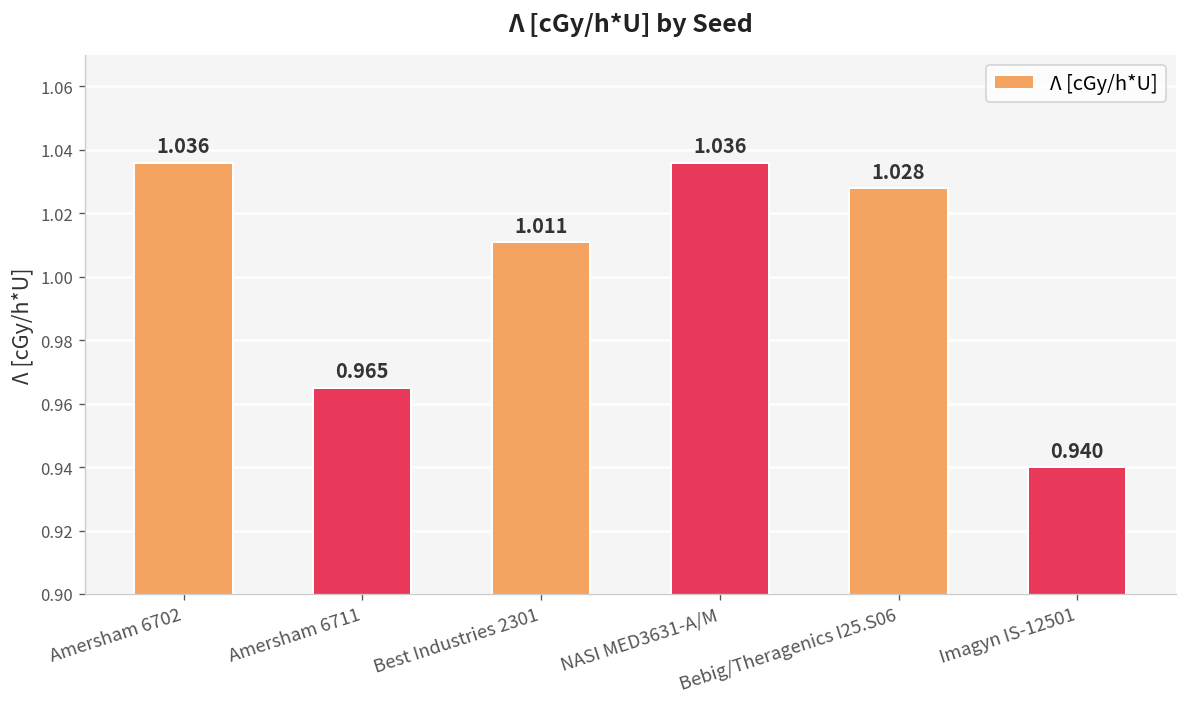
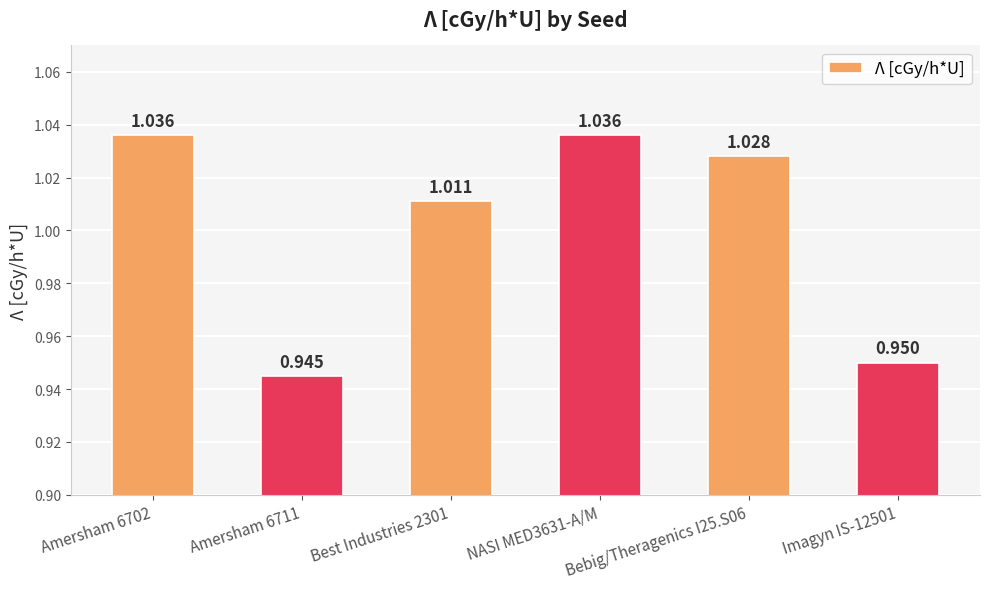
  {
    "Amersham 6702": 1.036,
-   "Amersham 6711": 0.965,
+   "Amersham 6711": 0.945,
    "Best Industries 2301": 1.011,
    "NASI MED3631-A/M": 1.036,
    "Bebig/Theragenics I25.S06": 1.028,
-   "Imagyn IS-12501": 0.940
+   "Imagyn IS-12501": 0.950
  }
